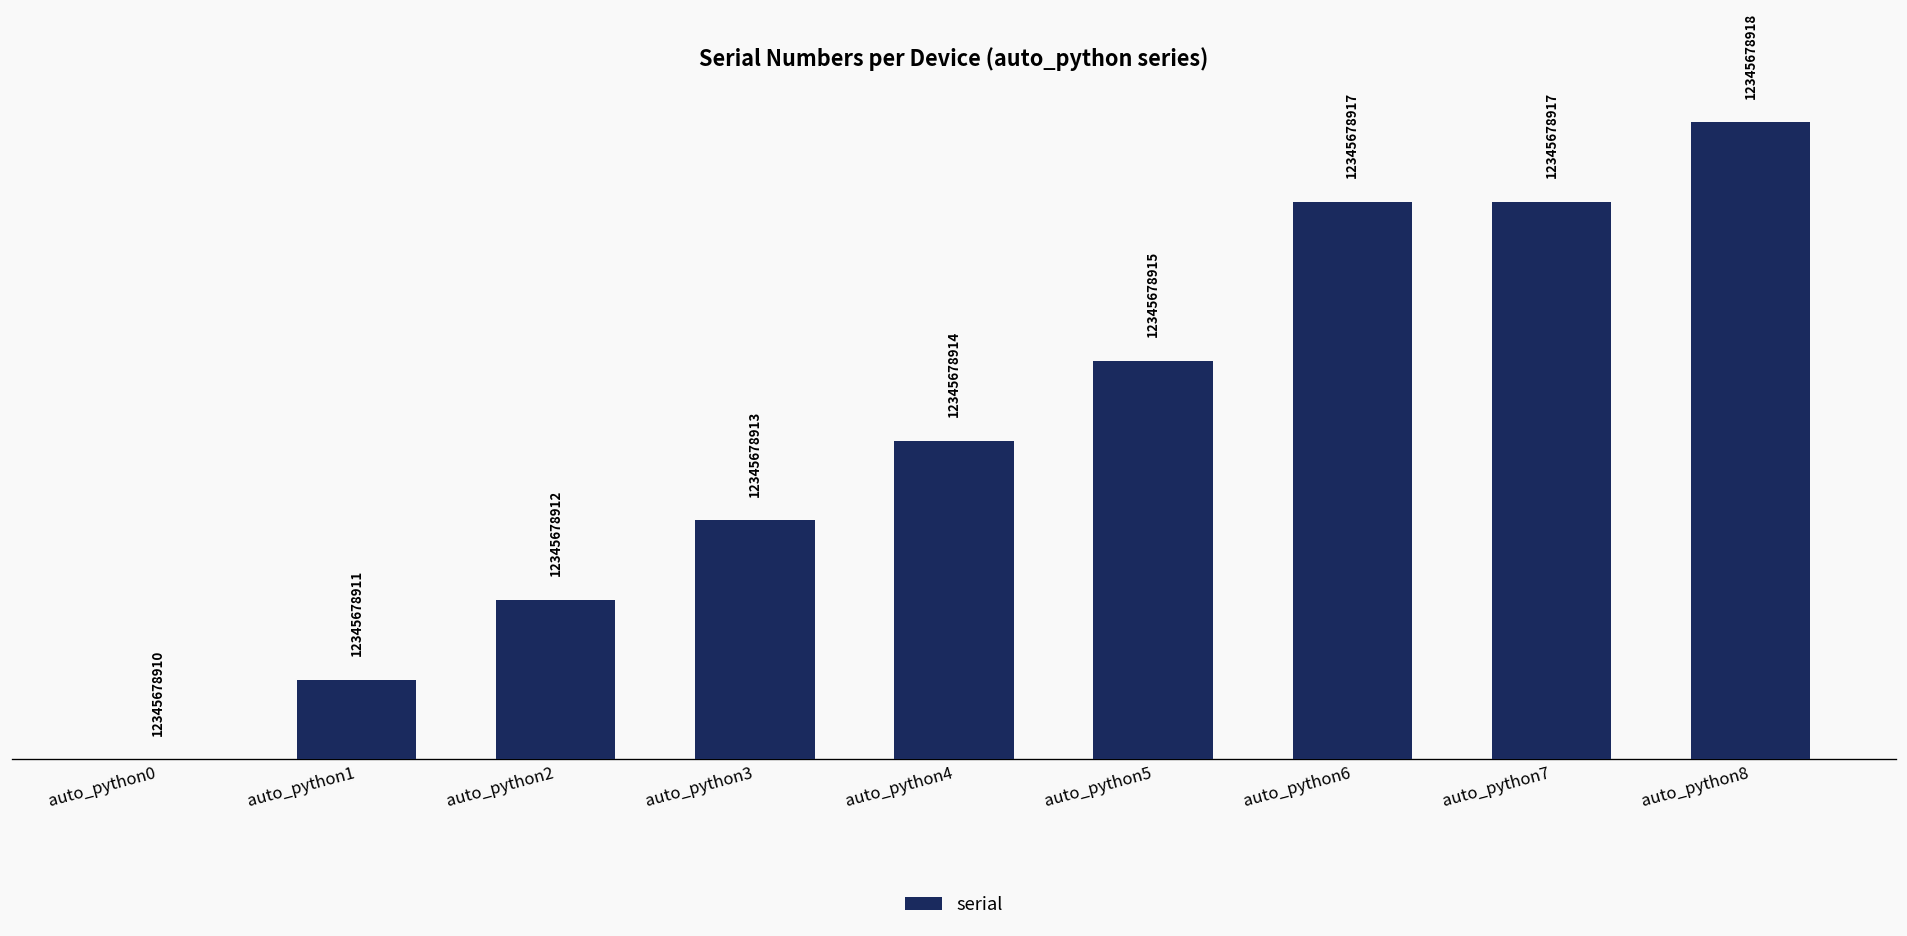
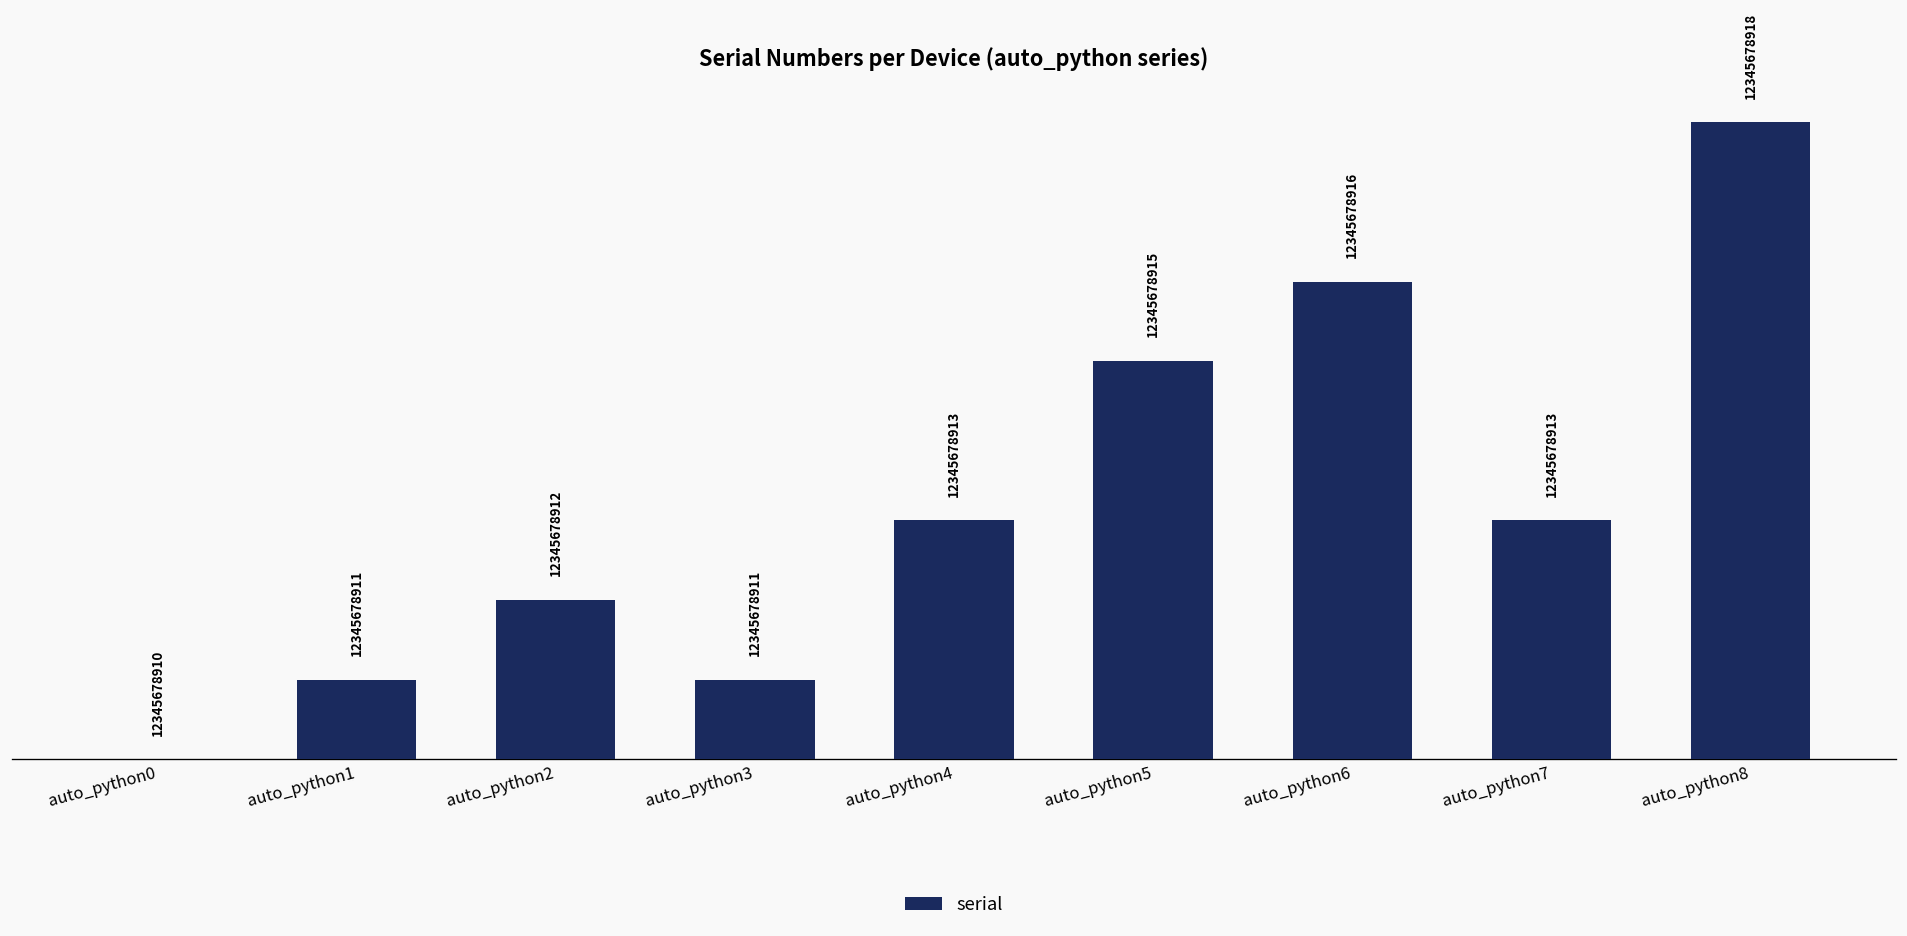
  {
-   "auto_python3": 12345678913,
-   "auto_python4": 12345678914,
-   "auto_python6": 12345678917,
-   "auto_python7": 12345678917
+   "auto_python3": 12345678911,
+   "auto_python4": 12345678913,
+   "auto_python6": 12345678916,
+   "auto_python7": 12345678913
  }
